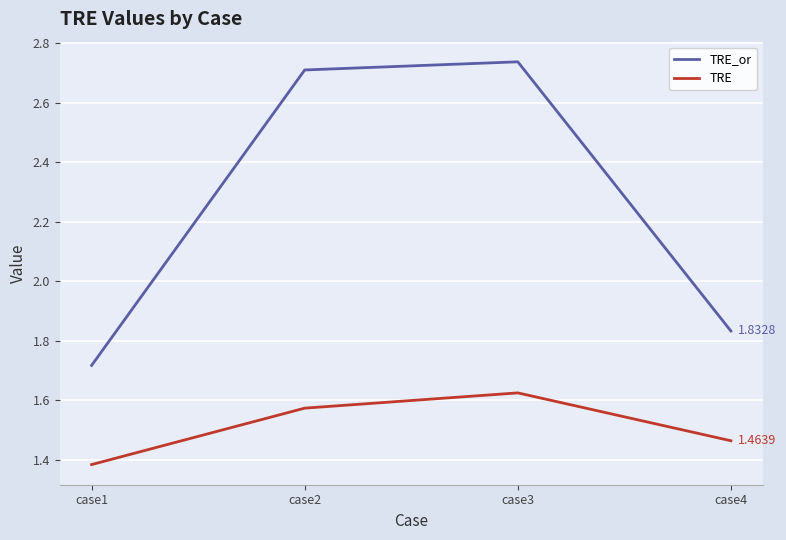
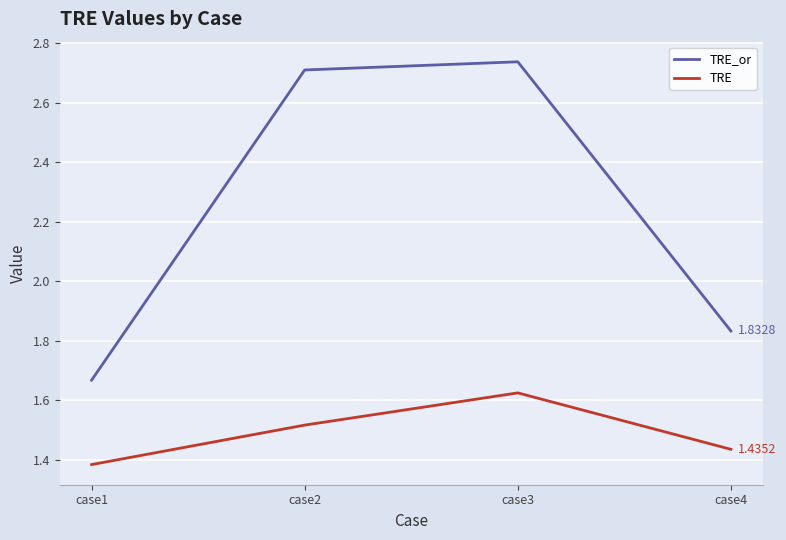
  {
    "TRE_or": {
-     "case1": 1.72,
+     "case1": 1.67,
      "case2": 2.71,
      "case3": 2.74
    },
    "TRE": {
-     "case2": 1.57,
-     "case4": 1.4639
+     "case2": 1.52,
+     "case4": 1.4352
    }
  }
